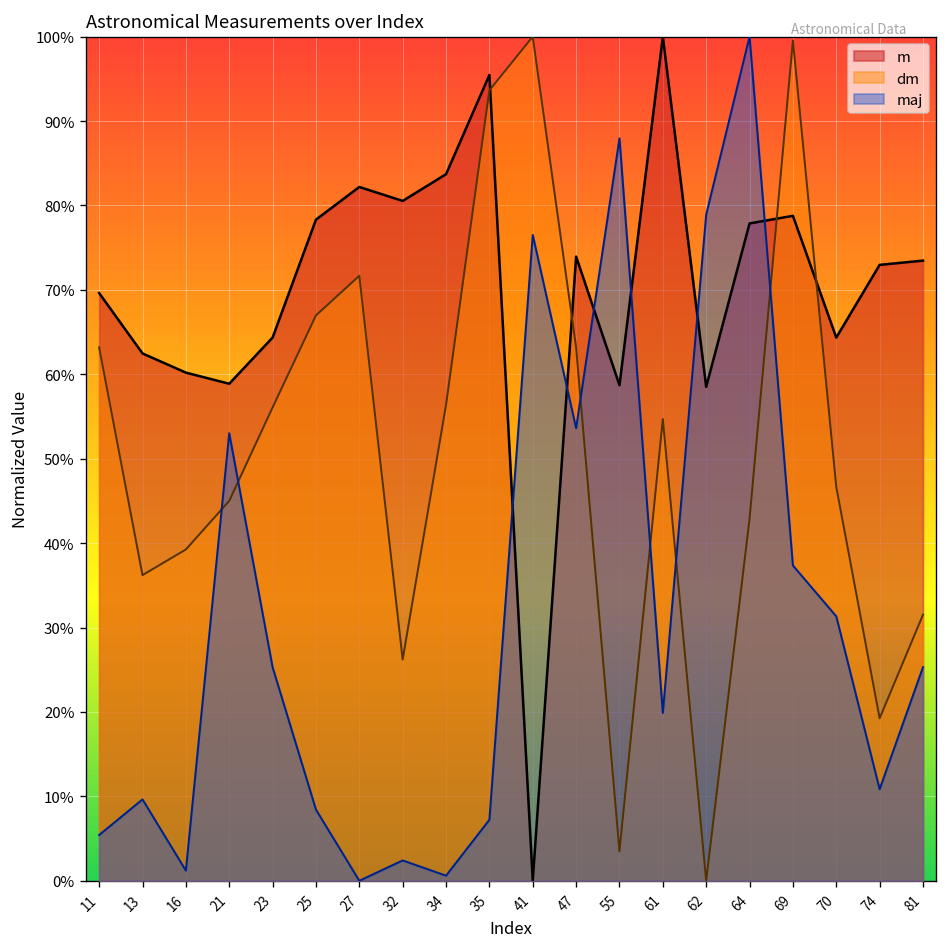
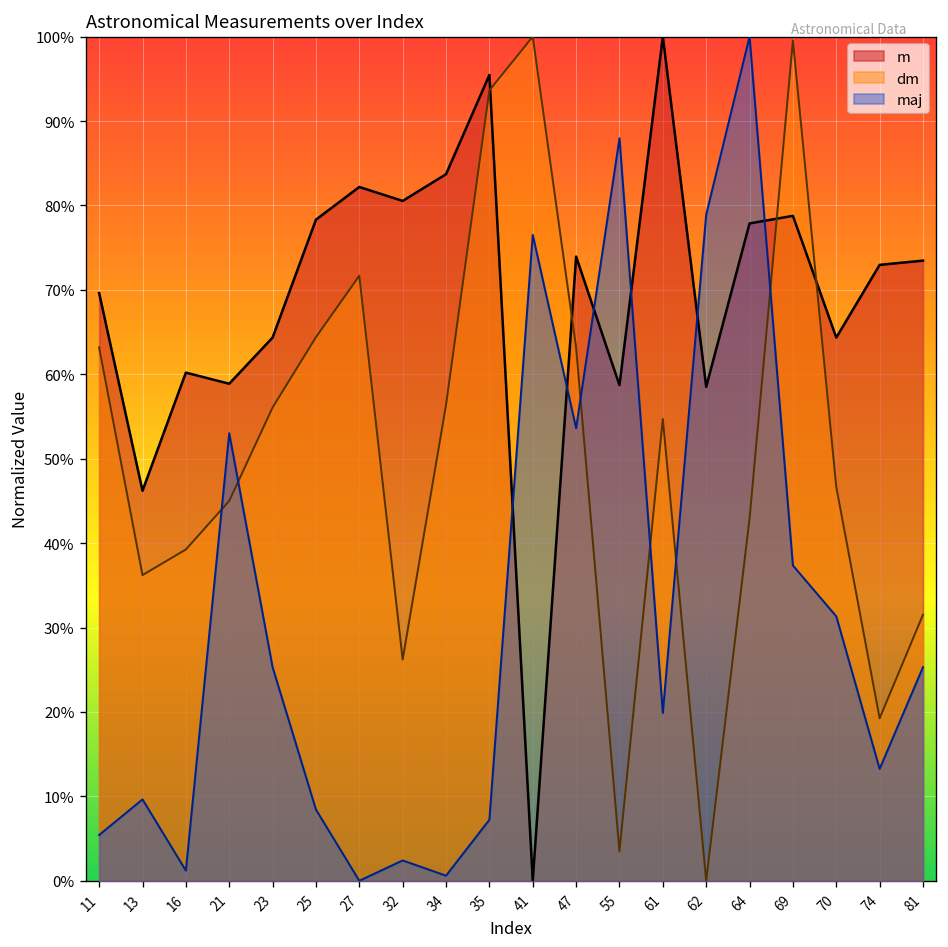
  {
    "m": {
      "11": "70%",
-     "13": "62%",
+     "13": "46%",
      "16": "60%",
      "21": "59%",
      "23": "64%",
      "25": "78%",
      "27": "82%",
      "32": "81%",
      "34": "84%",
      "35": "95%",
      "41": "0%",
      "47": "74%",
      "55": "59%",
      "61": "100%",
      "62": "59%",
      "64": "78%",
      "69": "79%",
      "70": "64%",
      "74": "73%",
      "81": "73%"
    },
    "dm": {
      "11": "63%",
      "13": "36%",
      "16": "39%",
      "21": "45%",
      "23": "56%",
-     "25": "67%",
+     "25": "64%",
      "27": "72%",
      "32": "26%",
      "34": "56%",
      "35": "94%",
      "41": "100%",
      "47": "63%",
      "55": "3%",
      "61": "55%",
      "62": "0%",
      "64": "43%",
      "69": "100%",
      "70": "47%",
      "74": "19%",
      "81": "32%"
    },
    "maj": {
      "11": "5%",
      "13": "10%",
      "16": "1%",
      "21": "53%",
      "23": "25%",
      "25": "8%",
      "27": "0%",
      "32": "2%",
      "34": "1%",
      "35": "7%",
      "41": "77%",
      "47": "54%",
      "55": "88%",
      "61": "20%",
      "62": "79%",
      "64": "100%",
      "69": "37%",
      "70": "31%",
-     "74": "11%",
+     "74": "13%",
      "81": "25%"
    }
  }
